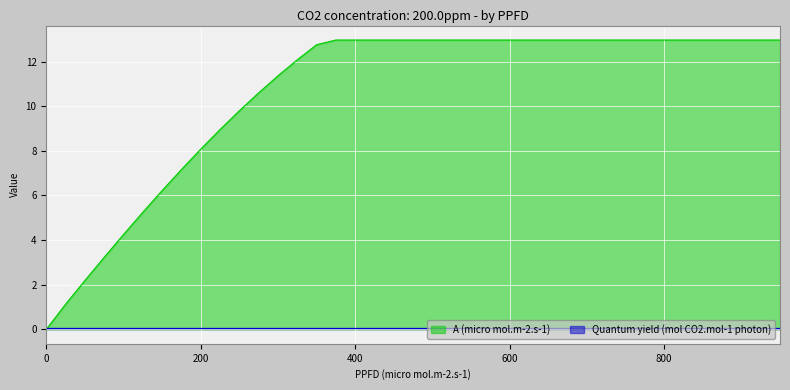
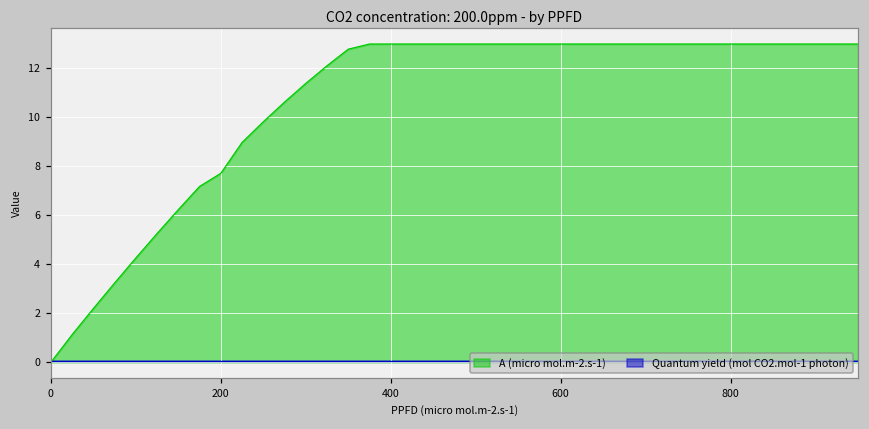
  {
    "A (micro mol.m-2.s-1)": {
-     "200": 8.1,
+     "200": 7.7,
      "400": 13.0,
      "600": 13.0,
      "800": 13.0
    },
    "Quantum yield (mol CO2.mol-1 photon)": {
      "200": 0.0,
      "400": 0.0
    }
  }
